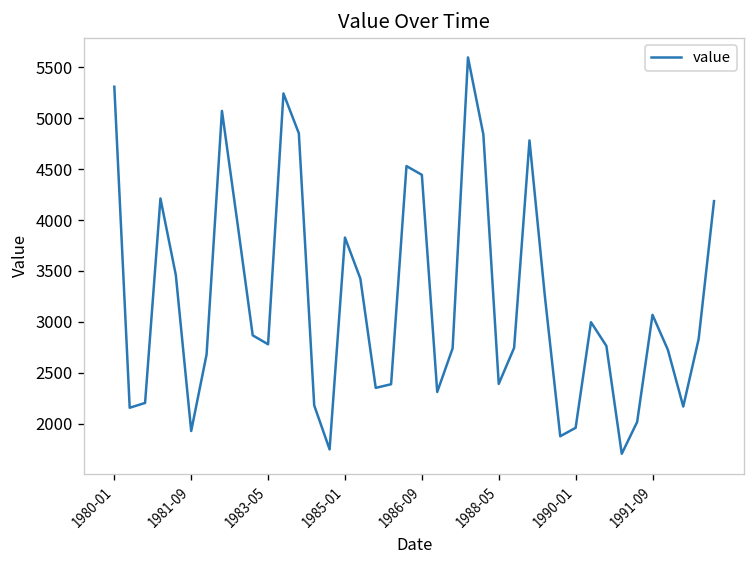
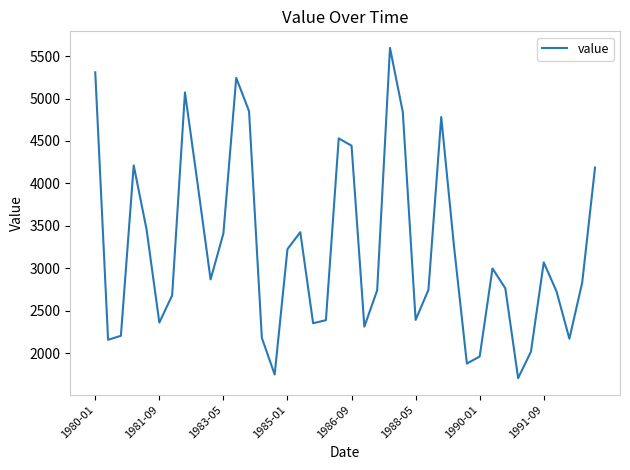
  {
    "1980-01": 5300,
-   "1981-09": 1900,
-   "1983-05": 2800,
-   "1985-01": 3800,
+   "1981-09": 2400,
+   "1983-05": 3400,
+   "1985-01": 3200,
    "1986-09": 4400,
    "1988-05": 2400,
    "1990-01": 2000,
    "1991-09": 3100
  }
